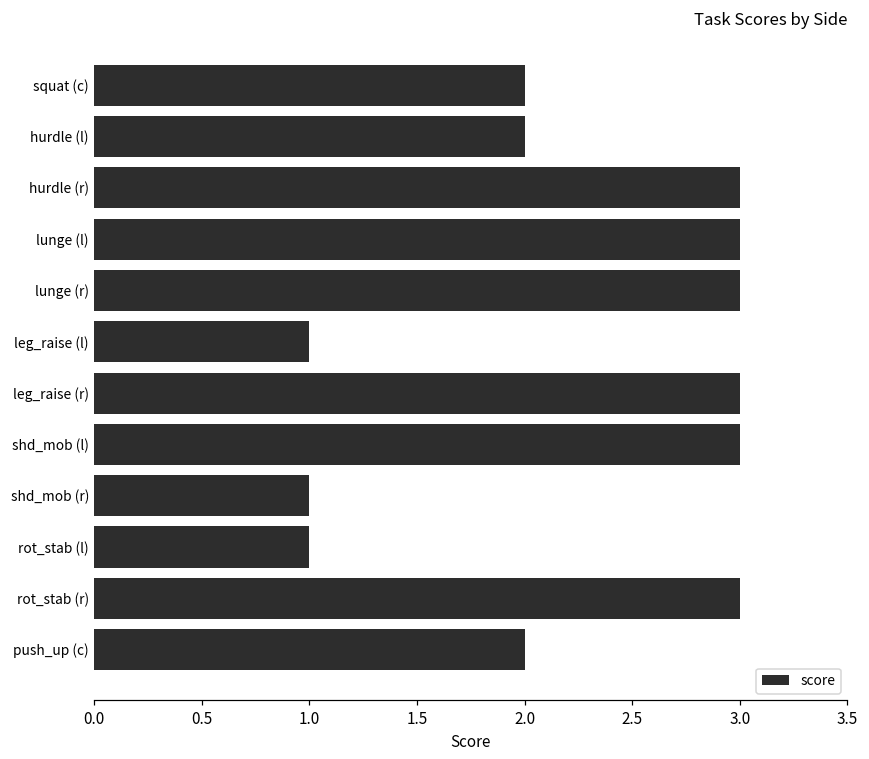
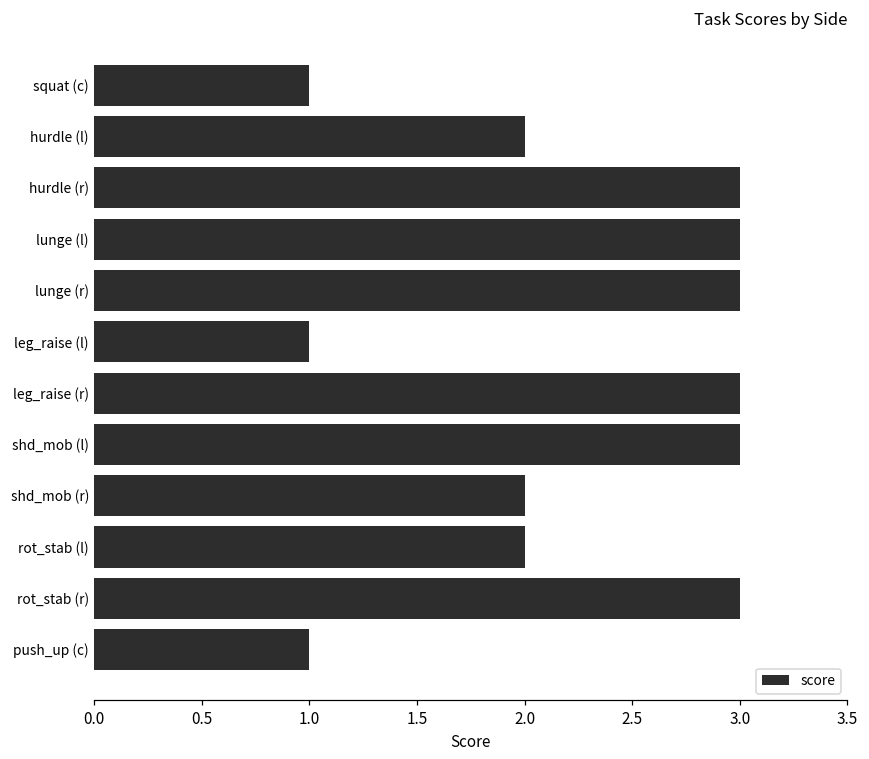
  {
-   "squat (c)": 2,
+   "squat (c)": 1,
    "hurdle (l)": 2,
    "hurdle (r)": 3,
    "lunge (l)": 3,
    "lunge (r)": 3,
    "leg_raise (l)": 1,
    "leg_raise (r)": 3,
    "shd_mob (l)": 3,
-   "shd_mob (r)": 1,
-   "rot_stab (l)": 1,
+   "shd_mob (r)": 2,
+   "rot_stab (l)": 2,
    "rot_stab (r)": 3,
-   "push_up (c)": 2
+   "push_up (c)": 1
  }
